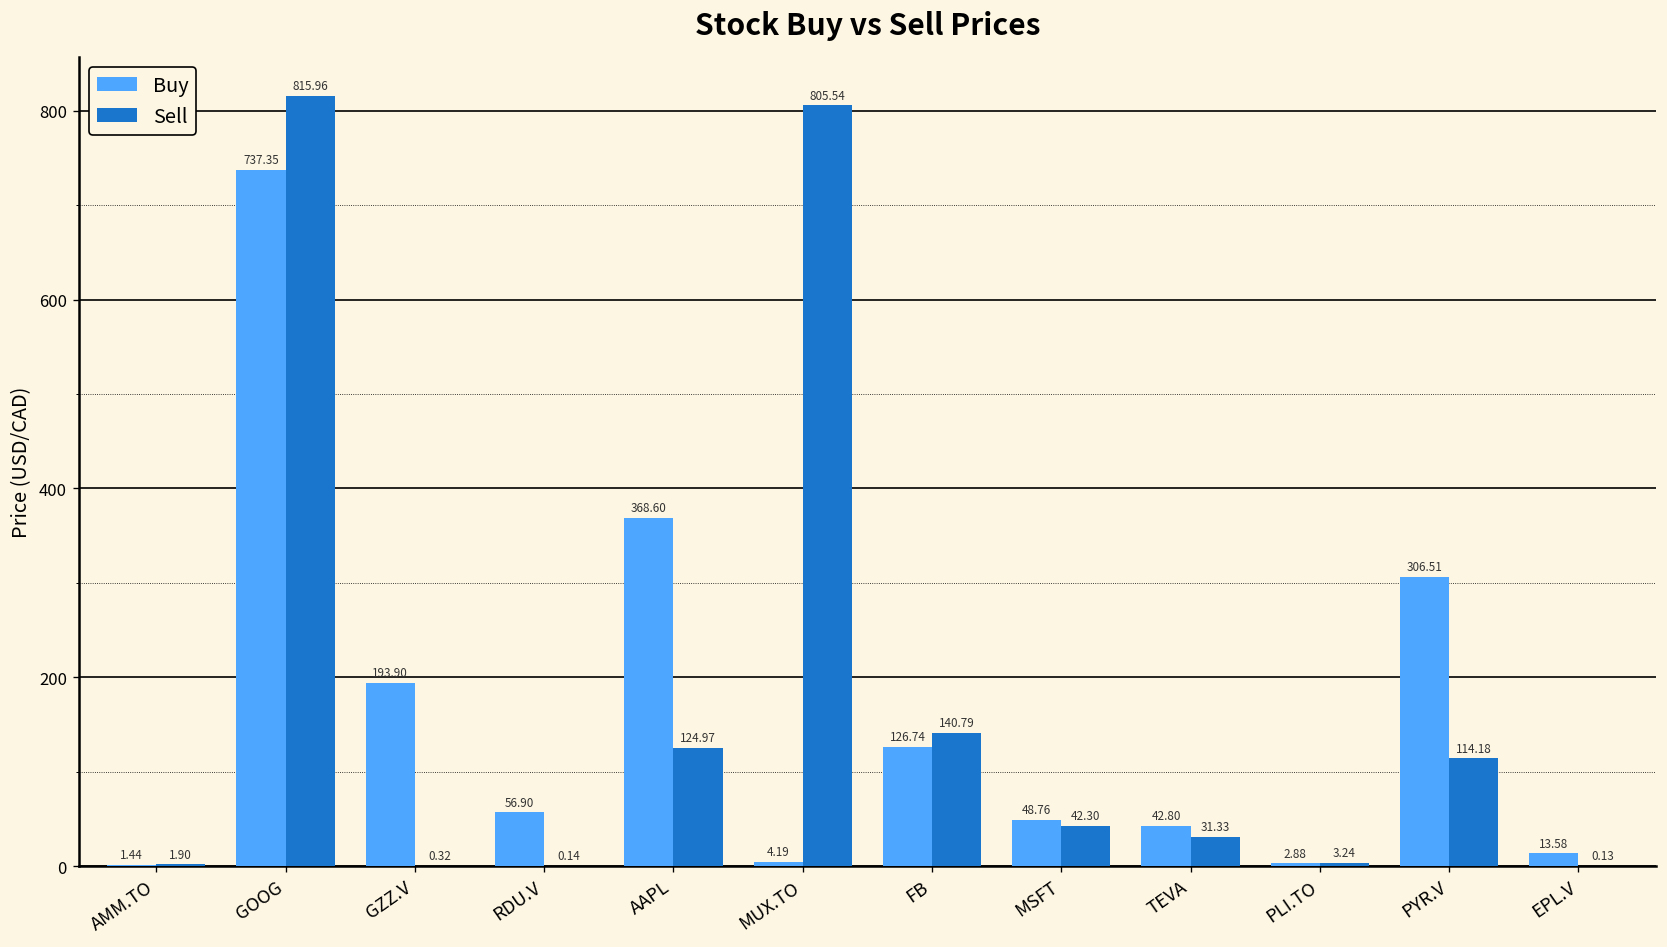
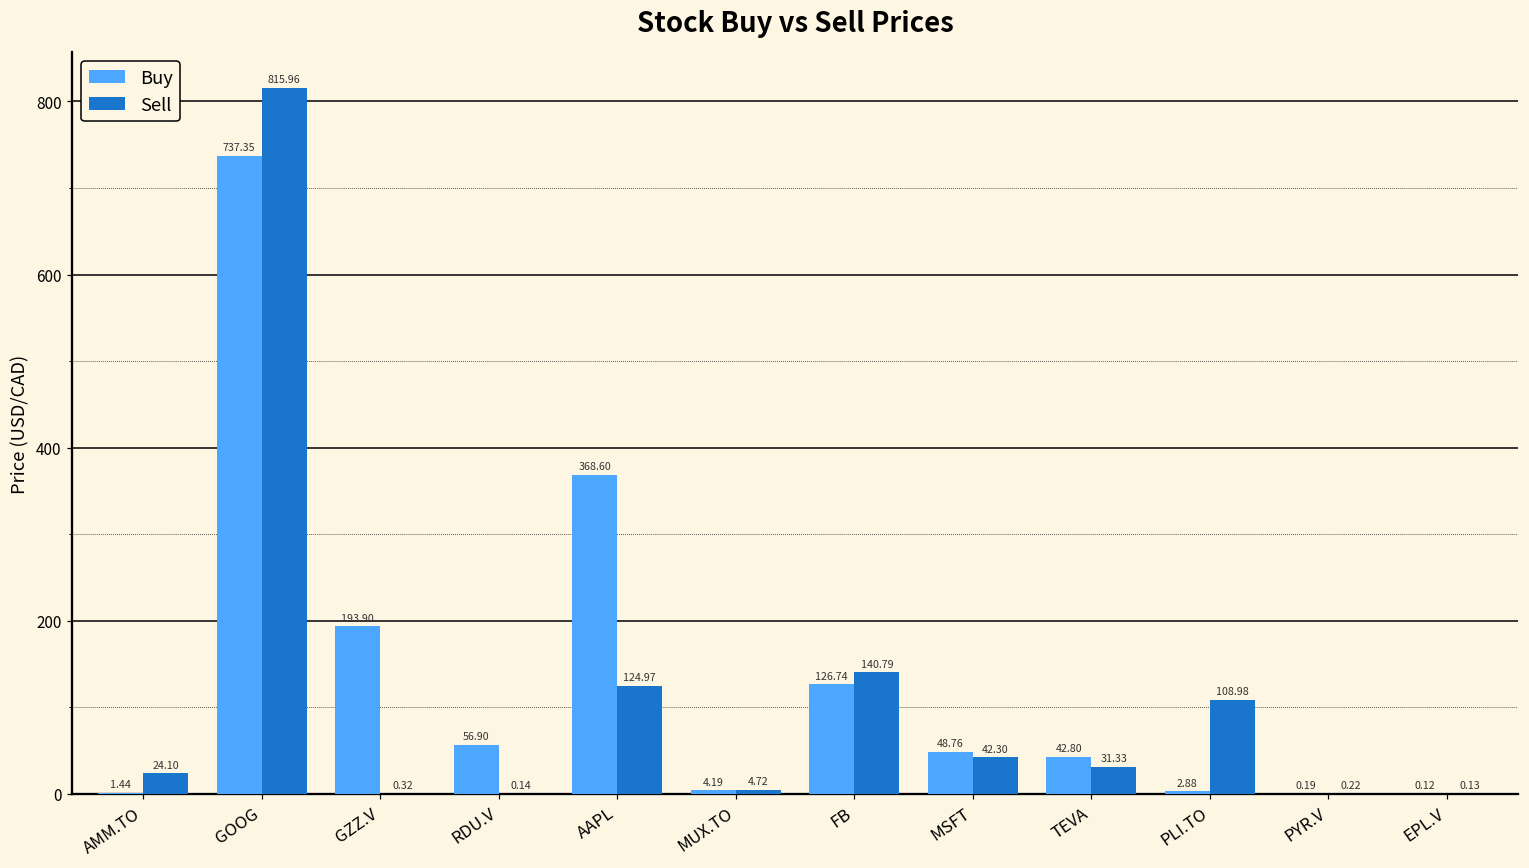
  {
    "Buy": {
      "AMM.TO": 1.44,
      "GOOG": 737.35,
      "GZZ.V": 193.90,
      "RDU.V": 56.90,
      "AAPL": 368.60,
      "MUX.TO": 4.19,
      "FB": 126.74,
      "MSFT": 48.76,
      "TEVA": 42.80,
      "PLI.TO": 2.88,
-     "PYR.V": 306.51,
-     "EPL.V": 13.58
+     "PYR.V": 0.19,
+     "EPL.V": 0.12
    },
    "Sell": {
-     "AMM.TO": 1.90,
+     "AMM.TO": 24.10,
      "GOOG": 815.96,
      "GZZ.V": 0.32,
      "RDU.V": 0.14,
      "AAPL": 124.97,
-     "MUX.TO": 805.54,
+     "MUX.TO": 4.72,
      "FB": 140.79,
      "MSFT": 42.30,
      "TEVA": 31.33,
-     "PLI.TO": 3.24,
-     "PYR.V": 114.18,
+     "PLI.TO": 108.98,
+     "PYR.V": 0.22,
      "EPL.V": 0.13
    }
  }
